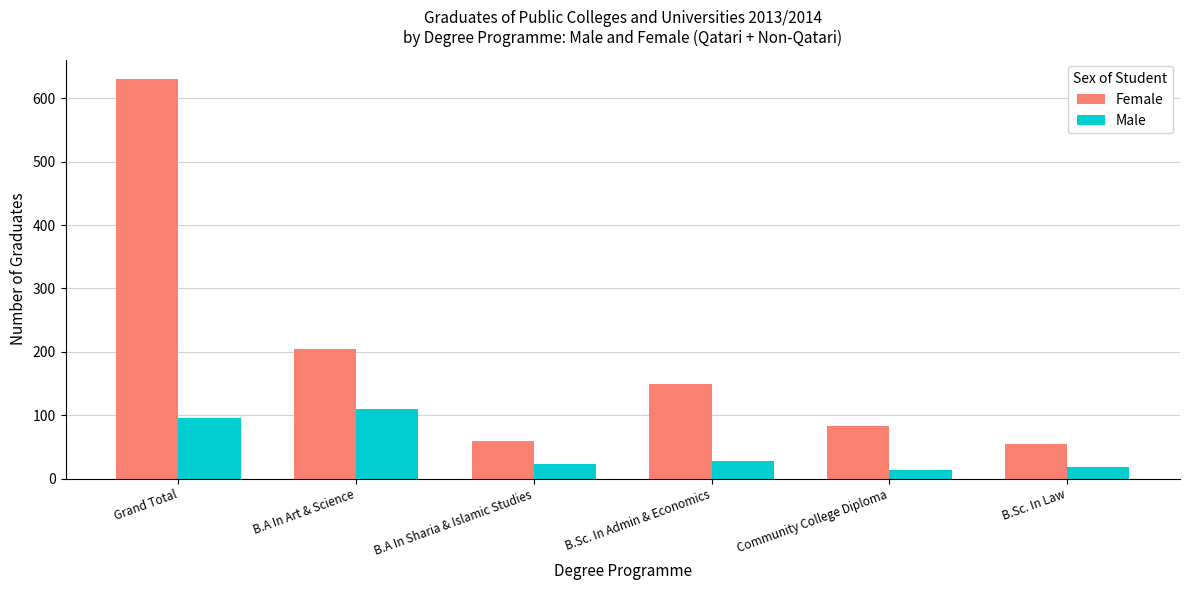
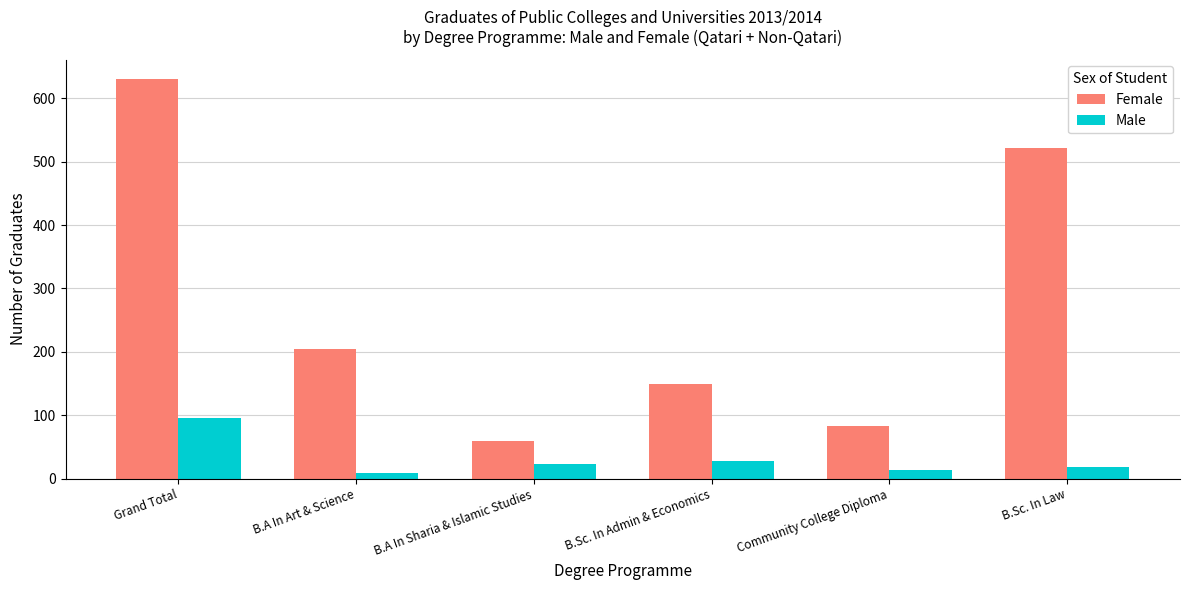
  {
    "Female": {
      "Grand Total": 630,
      "B.A In Art & Science": 210,
      "B.A In Sharia & Islamic Studies": 60,
      "B.Sc. In Admin & Economics": 150,
      "Community College Diploma": 80,
-     "B.Sc. In Law": 60
+     "B.Sc. In Law": 520
    },
    "Male": {
      "Grand Total": 100,
-     "B.A In Art & Science": 110,
+     "B.A In Art & Science": 10,
      "B.A In Sharia & Islamic Studies": 20,
      "B.Sc. In Admin & Economics": 30,
      "Community College Diploma": 10,
      "B.Sc. In Law": 20
    }
  }
